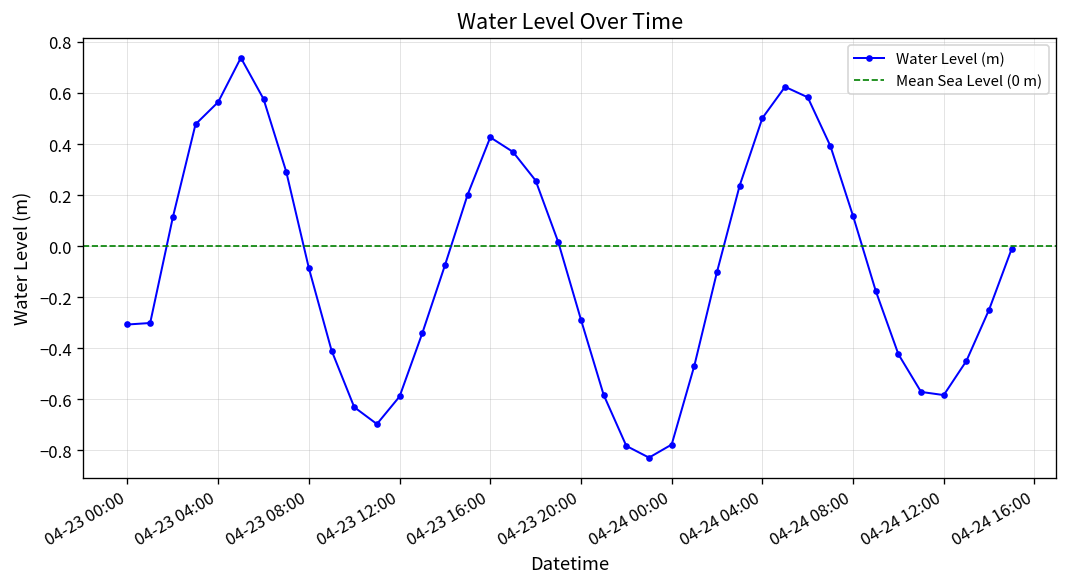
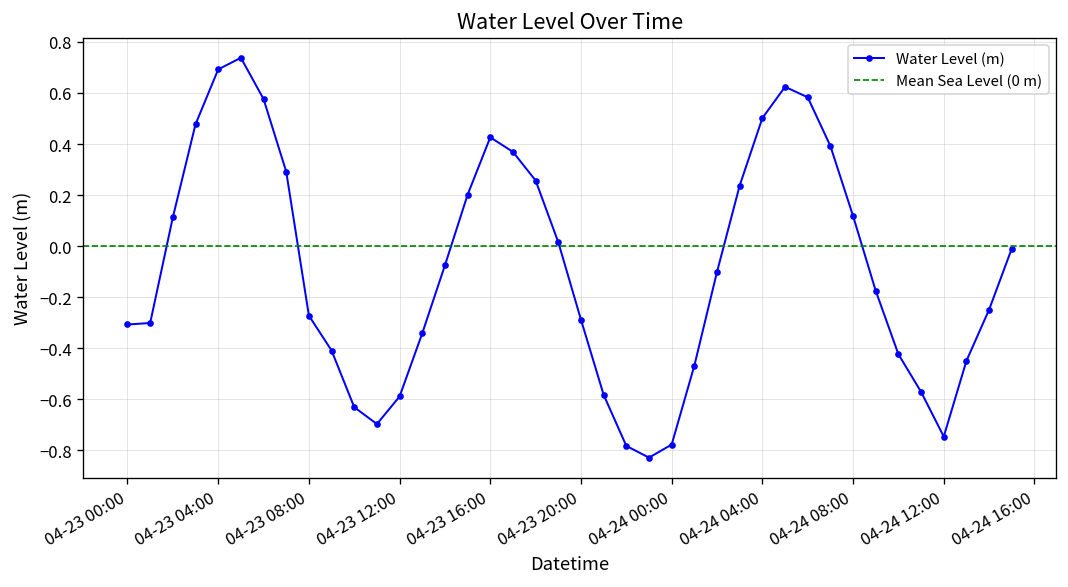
  {
    "04-23 00:00": -0.31,
-   "04-23 04:00": 0.56,
-   "04-23 08:00": -0.09,
+   "04-23 04:00": 0.69,
+   "04-23 08:00": -0.27,
    "04-23 12:00": -0.59,
    "04-23 16:00": 0.43,
    "04-23 20:00": -0.29,
    "04-24 00:00": -0.78,
    "04-24 04:00": 0.50,
    "04-24 08:00": 0.12,
-   "04-24 12:00": -0.58
+   "04-24 12:00": -0.75
  }
